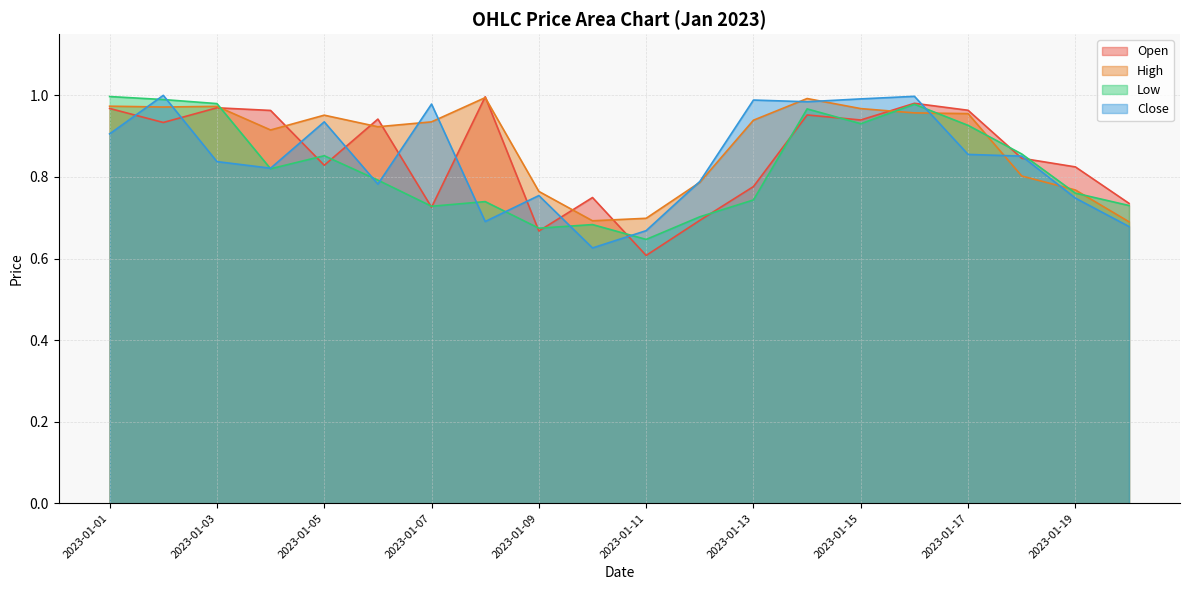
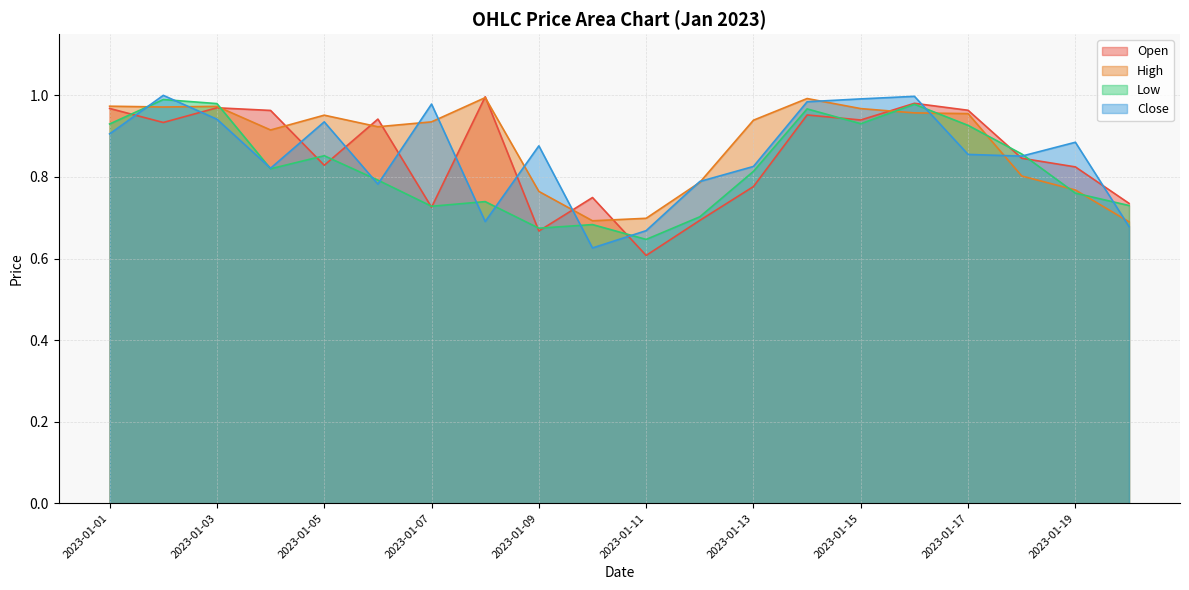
  {
    "Low": {
-     "2023-01-01": 1.00,
+     "2023-01-01": 0.93,
      "2023-01-03": 0.98,
      "2023-01-05": 0.85,
      "2023-01-09": 0.67,
      "2023-01-11": 0.65,
-     "2023-01-13": 0.74,
+     "2023-01-13": 0.81,
      "2023-01-15": 0.93,
      "2023-01-17": 0.93,
      "2023-01-19": 0.76
    },
    "Close": {
      "2023-01-01": 0.91,
-     "2023-01-03": 0.84,
+     "2023-01-03": 0.94,
      "2023-01-05": 0.94,
      "2023-01-07": 0.98,
-     "2023-01-09": 0.75,
+     "2023-01-09": 0.88,
      "2023-01-11": 0.67,
-     "2023-01-13": 0.99,
+     "2023-01-13": 0.83,
      "2023-01-15": 0.99,
      "2023-01-17": 0.86,
-     "2023-01-19": 0.75
+     "2023-01-19": 0.89
    }
  }
